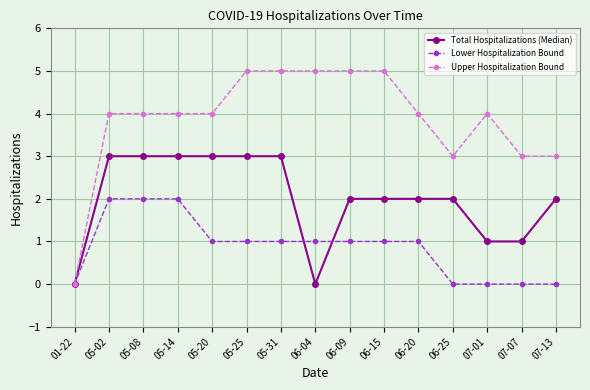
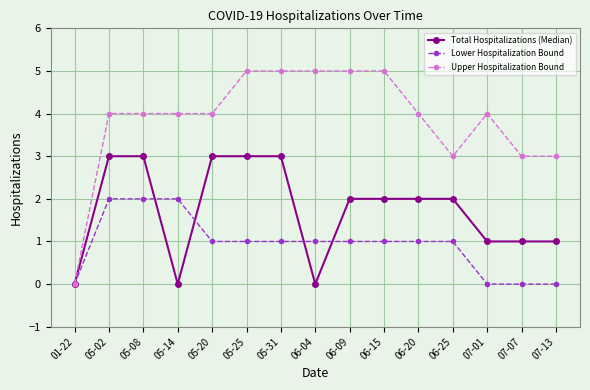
  {
    "Total Hospitalizations (Median)": {
      "05-02": 3,
      "05-08": 3,
-     "05-14": 3,
+     "05-14": 0,
      "05-20": 3,
      "05-25": 3,
      "05-31": 3,
      "06-04": 0,
      "06-09": 2,
      "06-15": 2,
      "06-20": 2,
      "06-25": 2,
      "07-01": 1,
      "07-07": 1,
-     "07-13": 2
+     "07-13": 1
    },
    "Lower Hospitalization Bound": {
      "05-02": 2,
      "05-08": 2,
      "05-14": 2,
      "05-20": 1,
      "05-25": 1,
      "05-31": 1,
      "06-04": 1,
      "06-09": 1,
      "06-15": 1,
      "06-20": 1,
-     "06-25": 0,
+     "06-25": 1,
      "07-01": 0,
      "07-07": 0,
      "07-13": 0
    },
    "Upper Hospitalization Bound": {
      "05-02": 4,
      "05-08": 4,
      "05-14": 4,
      "05-20": 4,
      "05-25": 5,
      "05-31": 5,
      "06-04": 5,
      "06-09": 5,
      "06-15": 5,
      "06-20": 4,
      "06-25": 3,
      "07-01": 4,
      "07-07": 3,
      "07-13": 3
    }
  }
